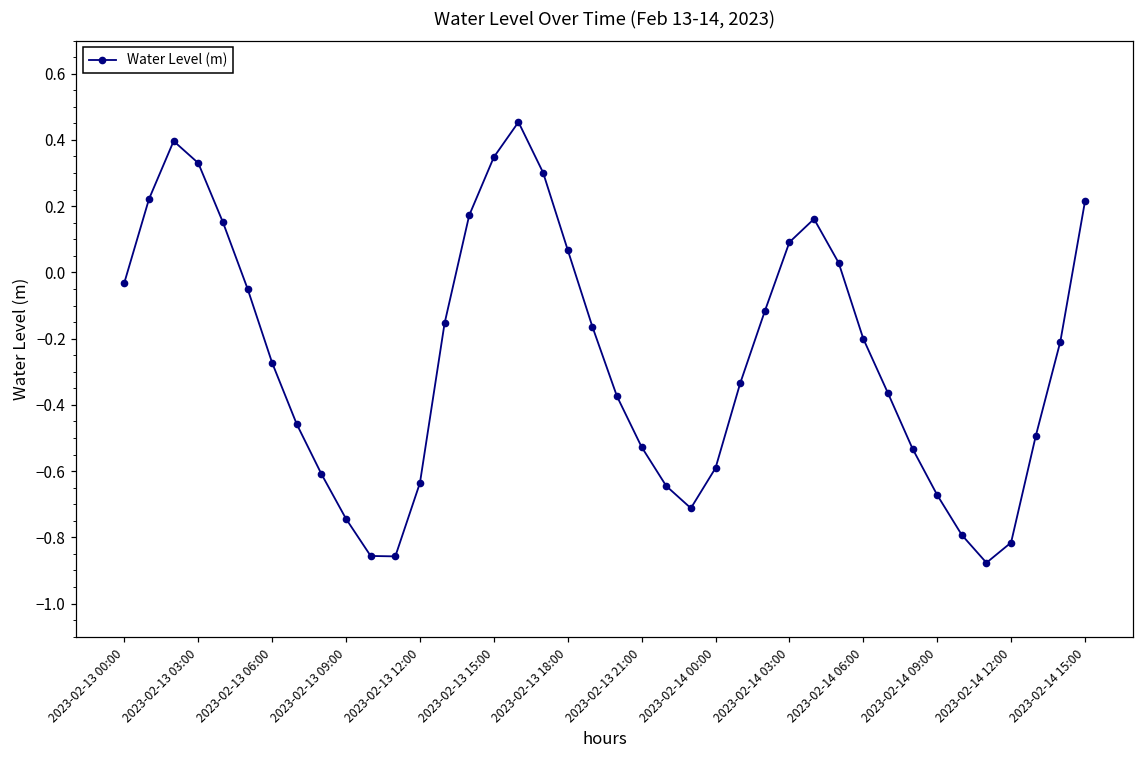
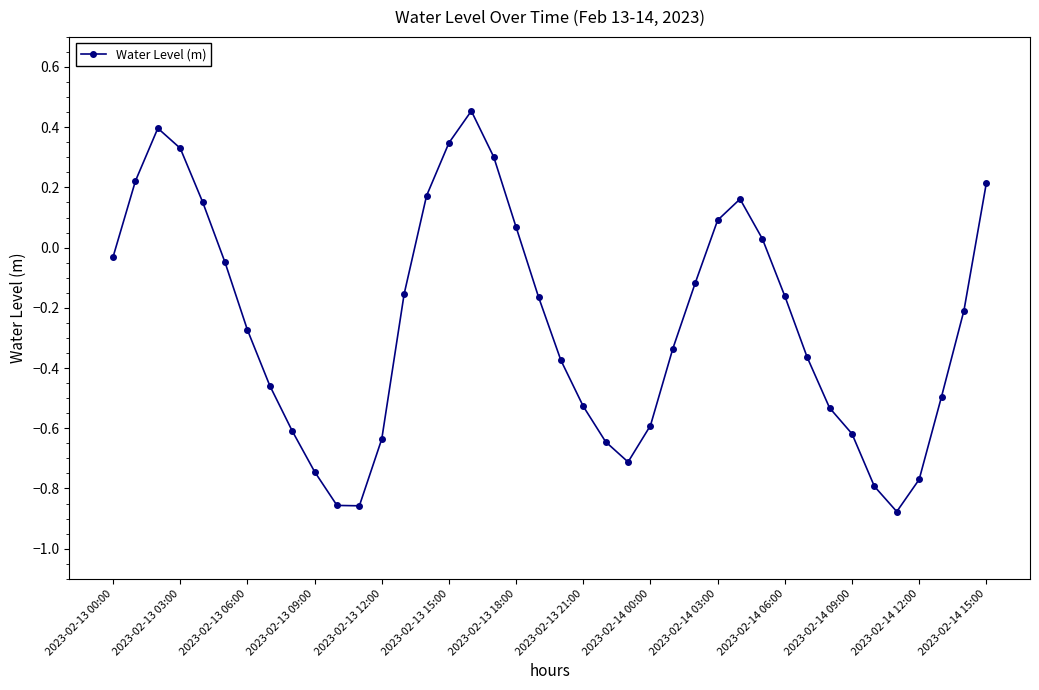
  {
    "2023-02-13 00:00": -0.03,
    "2023-02-13 03:00": 0.33,
    "2023-02-13 06:00": -0.27,
    "2023-02-13 09:00": -0.74,
    "2023-02-13 12:00": -0.64,
    "2023-02-13 15:00": 0.35,
    "2023-02-13 18:00": 0.07,
    "2023-02-13 21:00": -0.53,
    "2023-02-14 00:00": -0.59,
    "2023-02-14 03:00": 0.09,
-   "2023-02-14 06:00": -0.20,
-   "2023-02-14 09:00": -0.67,
-   "2023-02-14 12:00": -0.82,
+   "2023-02-14 06:00": -0.16,
+   "2023-02-14 09:00": -0.62,
+   "2023-02-14 12:00": -0.77,
    "2023-02-14 15:00": 0.21
  }
